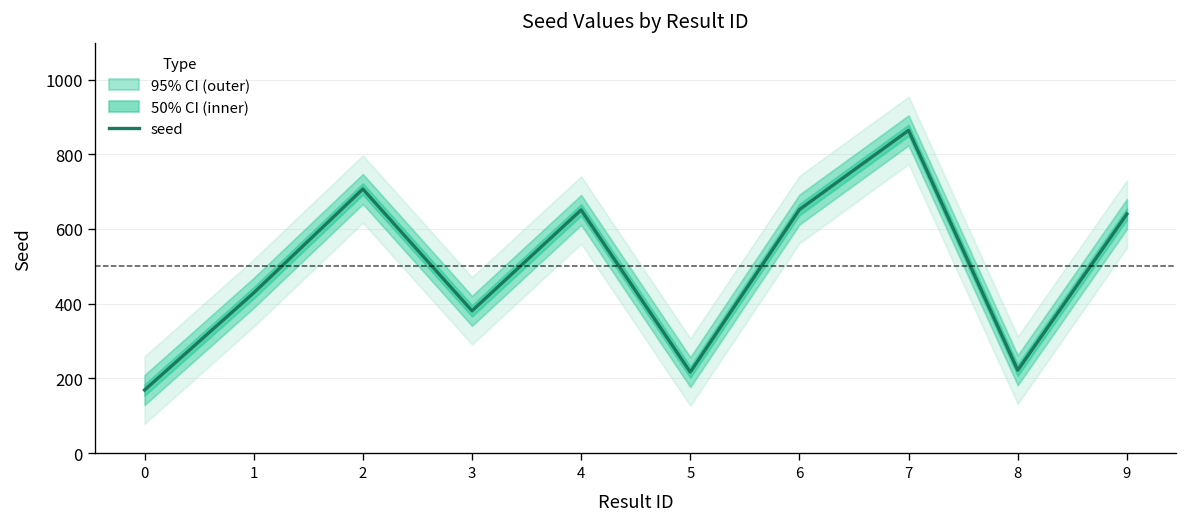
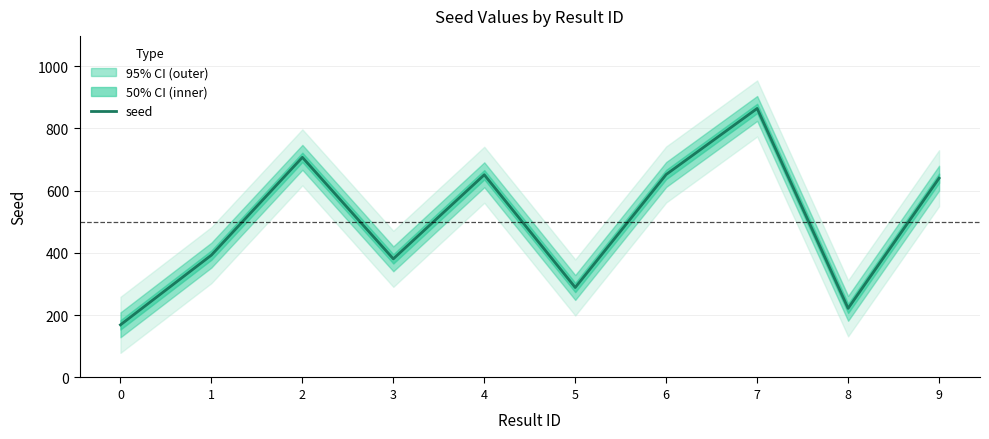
  {
    "seed": {
      "0": 170,
-     "1": 430,
+     "1": 390,
      "2": 710,
      "3": 380,
      "4": 650,
-     "5": 220,
+     "5": 290,
      "6": 650,
      "7": 860,
      "8": 220,
      "9": 640
    }
  }
